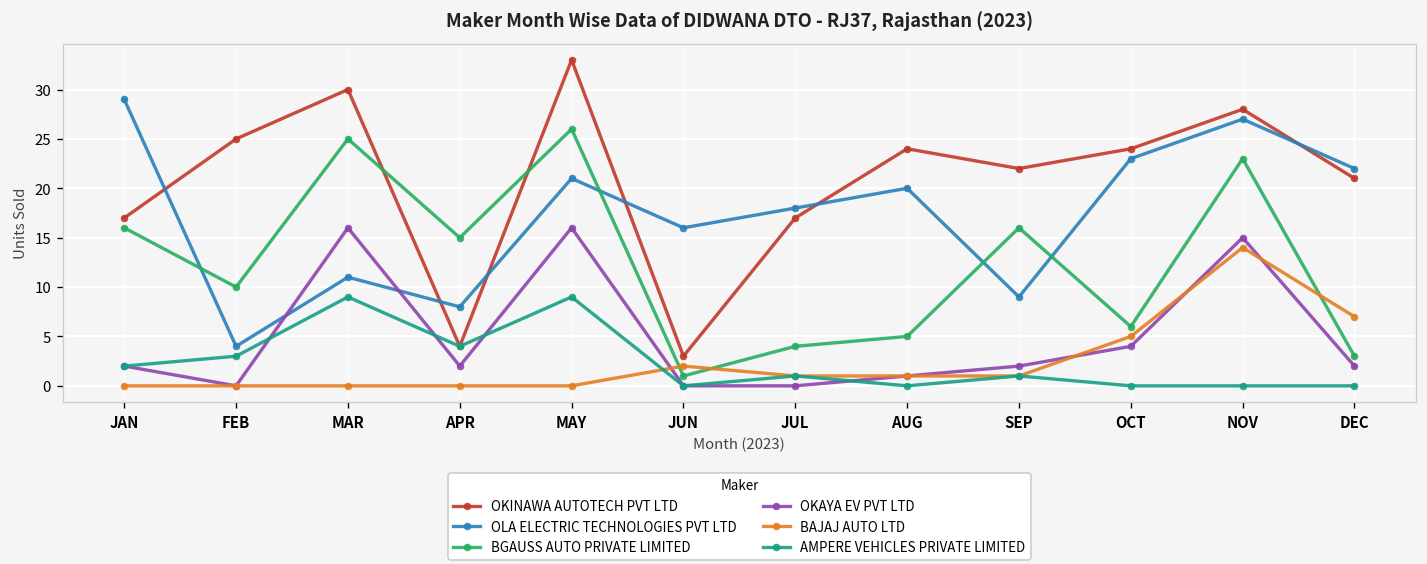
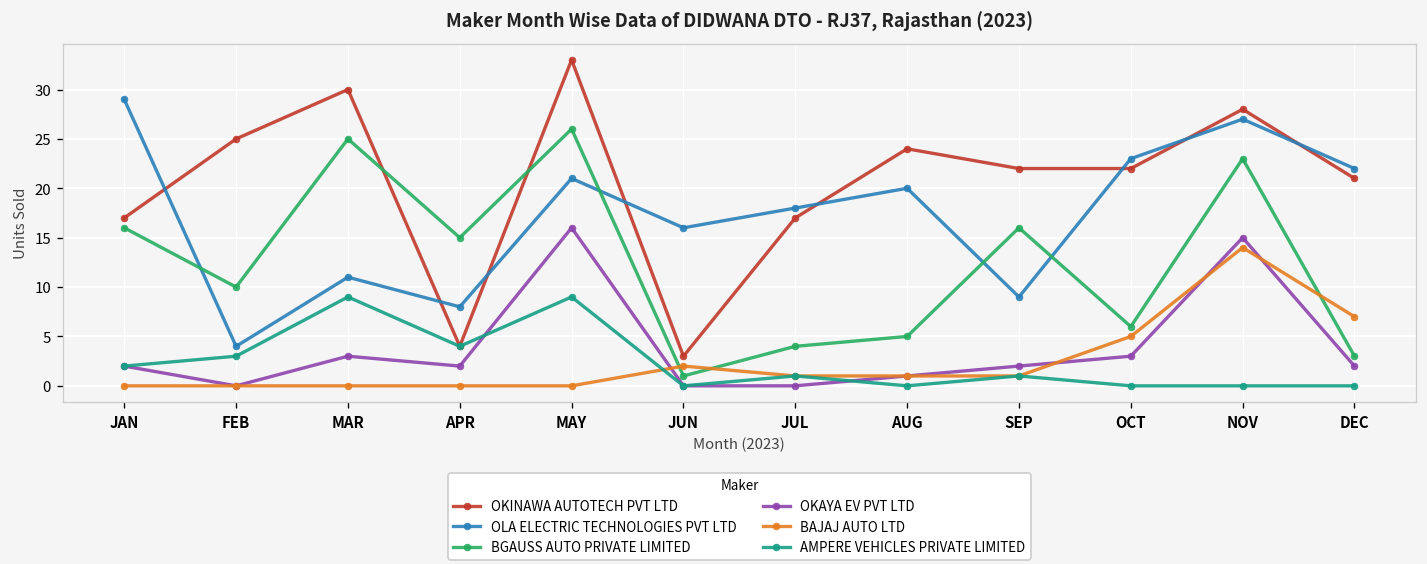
  {
    "OKINAWA AUTOTECH PVT LTD": {
      "JAN": 17,
      "FEB": 25,
      "MAR": 30,
      "MAY": 33,
      "JUN": 3,
      "JUL": 17,
      "AUG": 24,
      "SEP": 22,
-     "OCT": 24,
+     "OCT": 22,
      "NOV": 28,
      "DEC": 21
    },
    "OLA ELECTRIC TECHNOLOGIES PVT LTD": {
      "JAN": 29,
      "FEB": 4,
      "MAR": 11,
      "APR": 8,
      "MAY": 21,
      "JUN": 16,
      "JUL": 18,
      "AUG": 20,
      "SEP": 9,
      "OCT": 23,
      "NOV": 27,
      "DEC": 22
    },
    "OKAYA EV PVT LTD": {
-     "MAR": 16,
+     "MAR": 3,
      "APR": 2,
      "MAY": 16,
      "JUL": 0,
      "SEP": 2,
-     "OCT": 4,
+     "OCT": 3,
      "NOV": 15,
      "DEC": 2
    },
    "BAJAJ AUTO LTD": {
      "JAN": 0,
      "MAR": 0,
      "APR": 0,
      "MAY": 0,
      "JUN": 2,
      "OCT": 5,
      "NOV": 14,
      "DEC": 7
    }
  }
